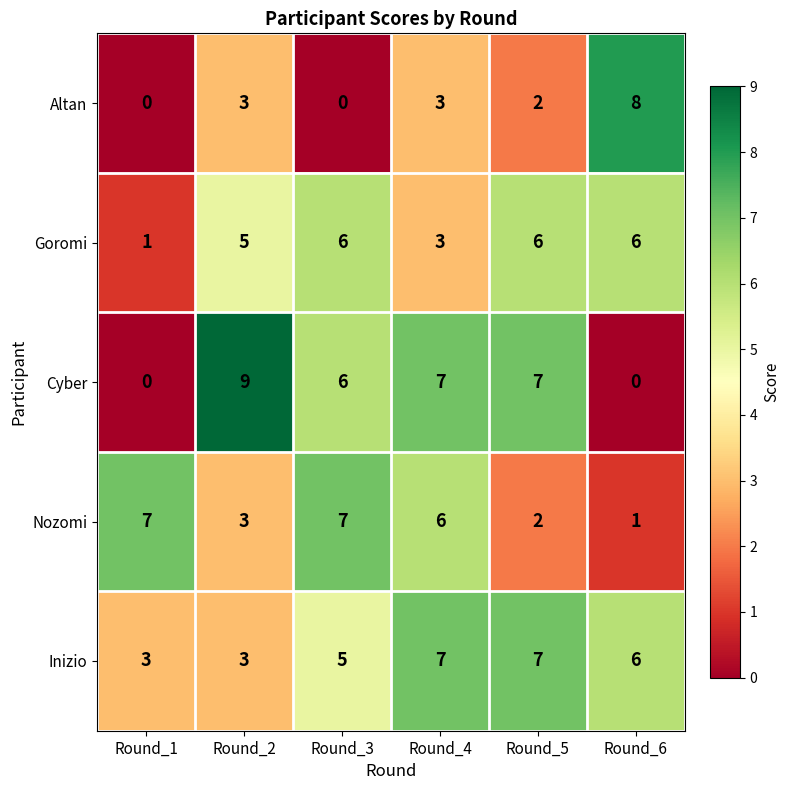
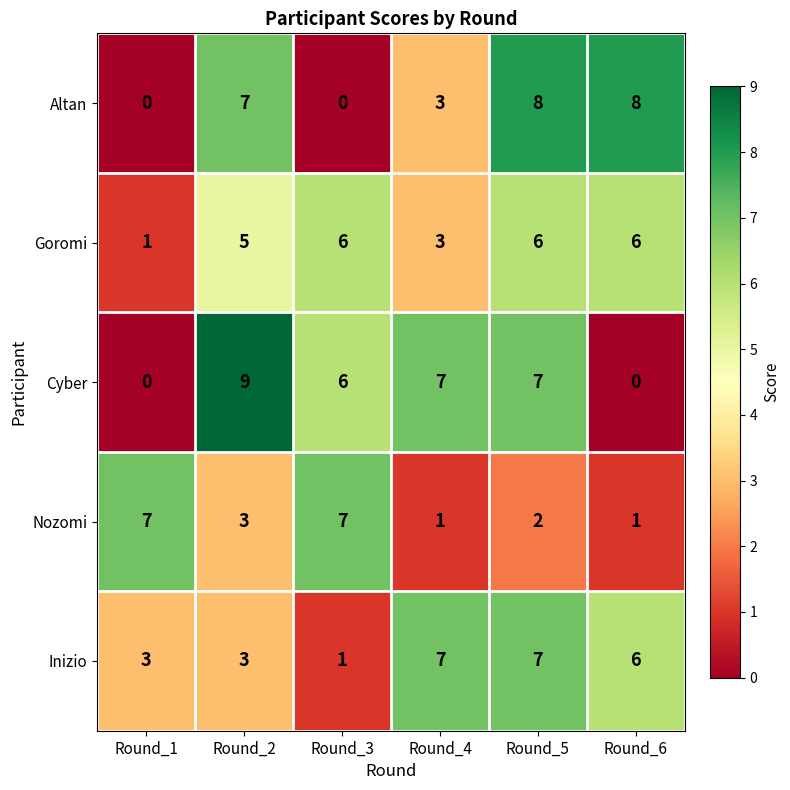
  {
    "Altan": {
      "Round_1": 0,
-     "Round_2": 3,
+     "Round_2": 7,
      "Round_3": 0,
      "Round_4": 3,
-     "Round_5": 2,
+     "Round_5": 8,
      "Round_6": 8
    },
    "Goromi": {
      "Round_1": 1,
      "Round_2": 5,
      "Round_3": 6,
      "Round_4": 3,
      "Round_5": 6,
      "Round_6": 6
    },
    "Cyber": {
      "Round_1": 0,
      "Round_2": 9,
      "Round_3": 6,
      "Round_4": 7,
      "Round_5": 7,
      "Round_6": 0
    },
    "Nozomi": {
      "Round_1": 7,
      "Round_2": 3,
      "Round_3": 7,
-     "Round_4": 6,
+     "Round_4": 1,
      "Round_5": 2,
      "Round_6": 1
    },
    "Inizio": {
      "Round_1": 3,
      "Round_2": 3,
-     "Round_3": 5,
+     "Round_3": 1,
      "Round_4": 7,
      "Round_5": 7,
      "Round_6": 6
    }
  }
